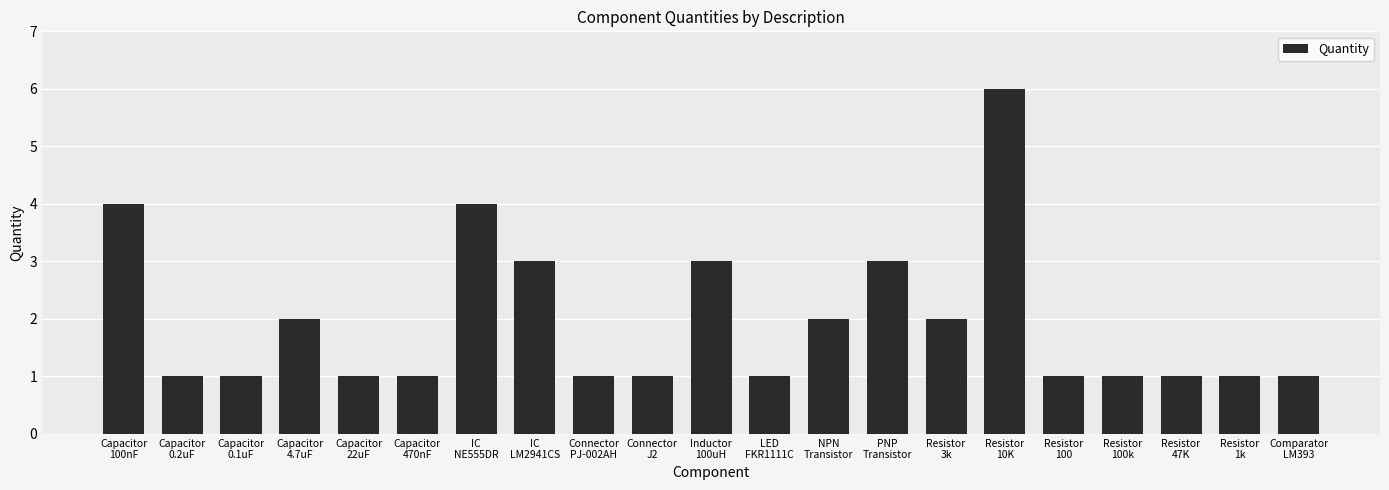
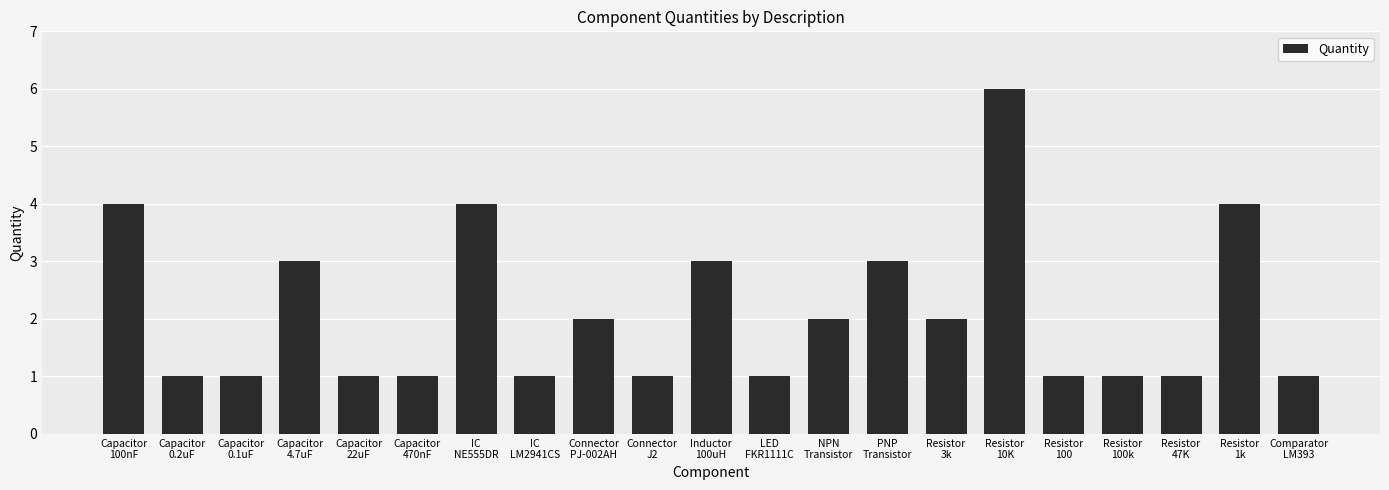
  {
    "Capacitor 100nF": 4,
    "Capacitor 0.2uF": 1,
    "Capacitor 0.1uF": 1,
-   "Capacitor 4.7uF": 2,
+   "Capacitor 4.7uF": 3,
    "Capacitor 22uF": 1,
    "Capacitor 470nF": 1,
    "IC NE555DR": 4,
-   "IC LM2941CS": 3,
-   "Connector PJ-002AH": 1,
+   "IC LM2941CS": 1,
+   "Connector PJ-002AH": 2,
    "Connector J2": 1,
    "Inductor 100uH": 3,
    "LED FKR1111C": 1,
    "NPN Transistor": 2,
    "PNP Transistor": 3,
    "Resistor 3k": 2,
    "Resistor 10K": 6,
    "Resistor 100": 1,
    "Resistor 100k": 1,
    "Resistor 47K": 1,
-   "Resistor 1k": 1,
+   "Resistor 1k": 4,
    "Comparator LM393": 1
  }
